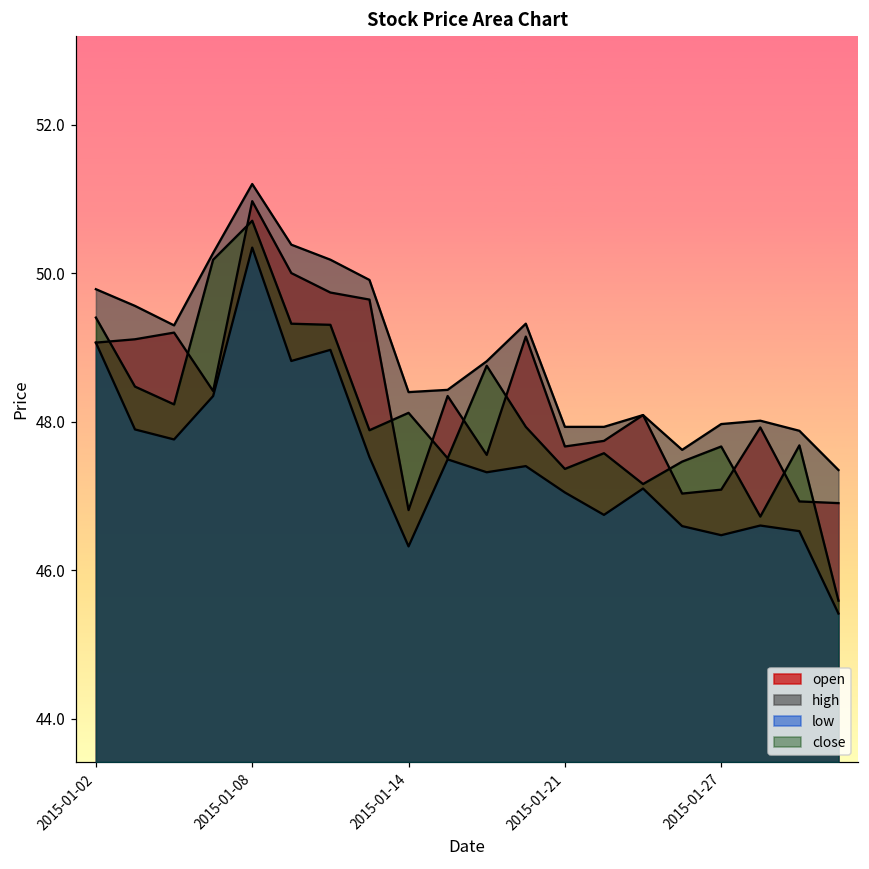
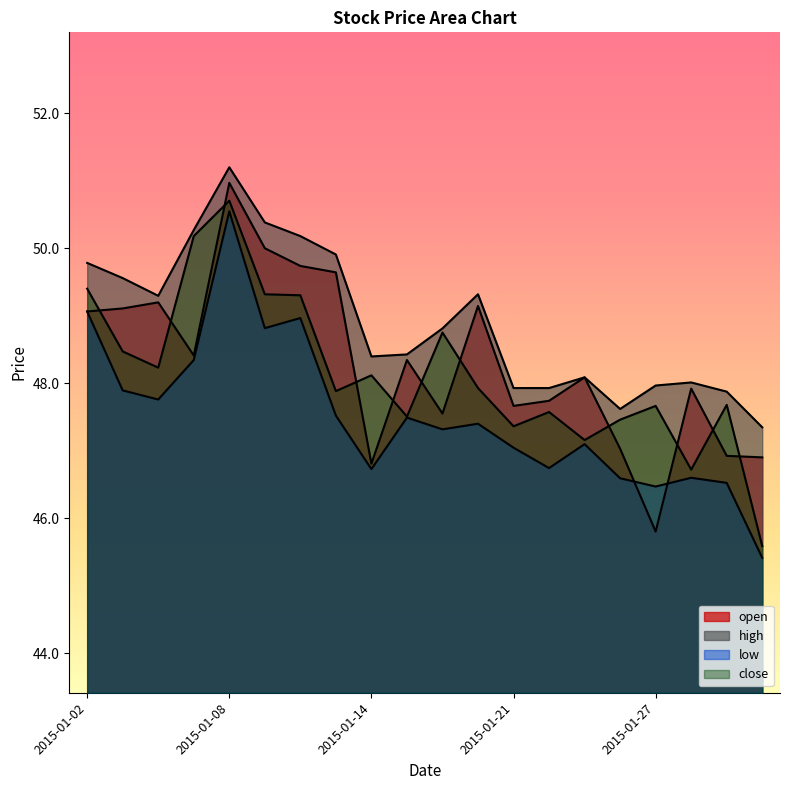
  {
    "open": {
      "2015-01-08": 51.0,
      "2015-01-14": 46.8,
      "2015-01-21": 47.7,
-     "2015-01-27": 47.1
+     "2015-01-27": 45.8
    },
    "low": {
-     "2015-01-08": 50.3,
-     "2015-01-14": 46.3,
+     "2015-01-08": 50.5,
+     "2015-01-14": 46.7,
      "2015-01-21": 47.0,
      "2015-01-27": 46.5
    }
  }
